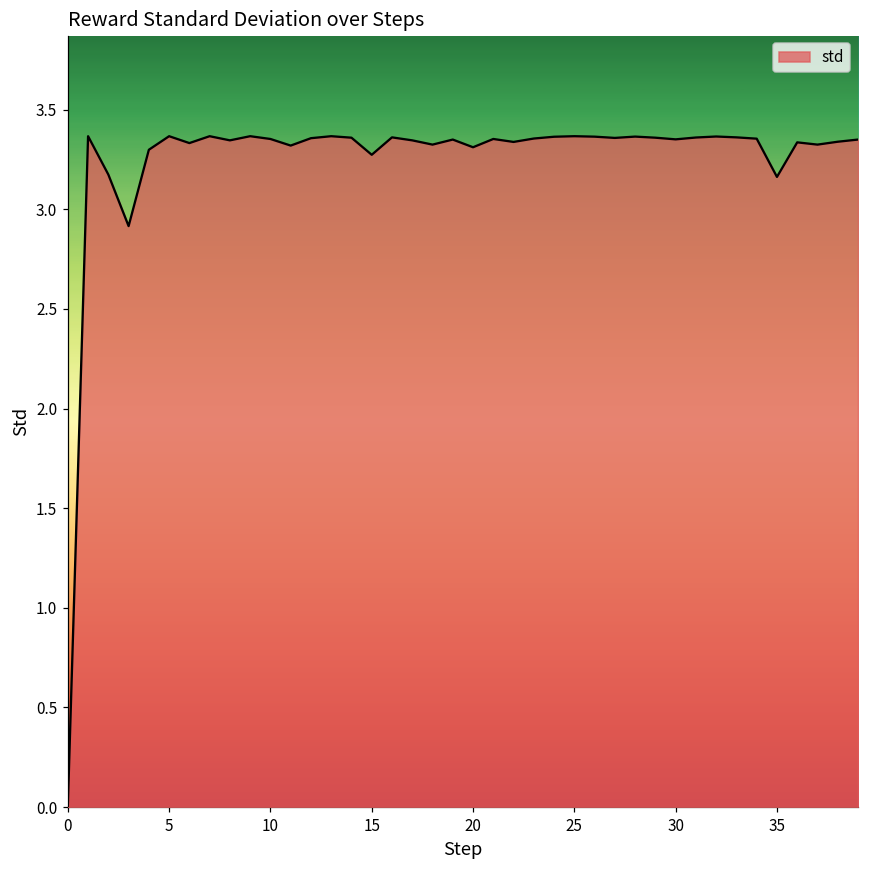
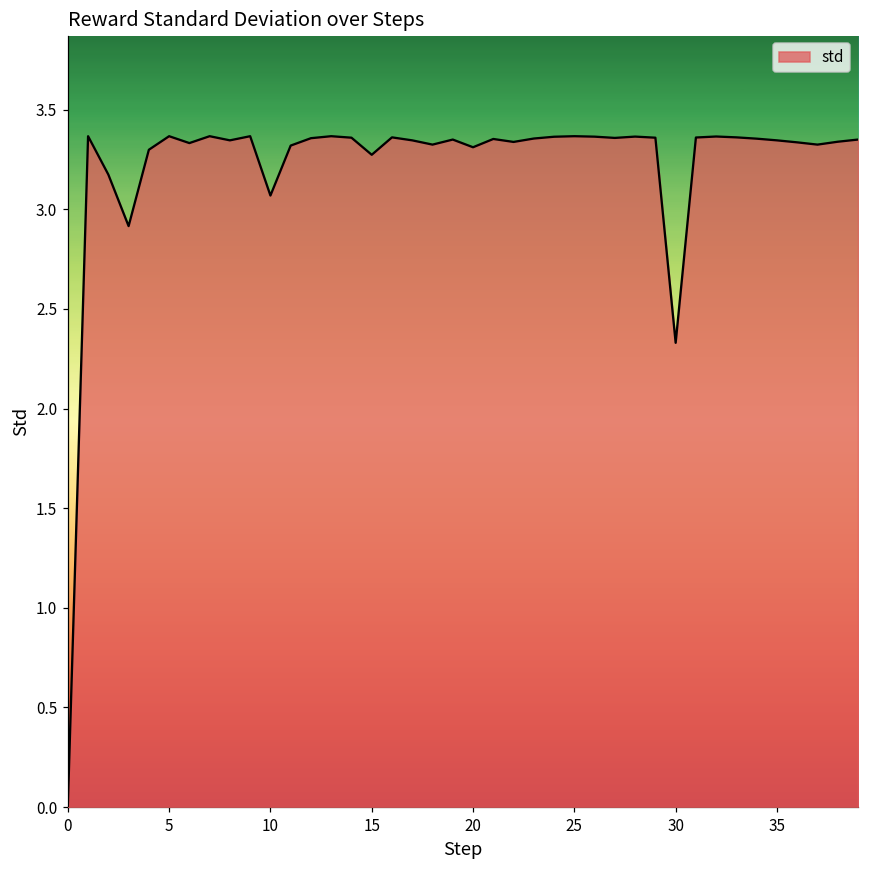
  {
    "0": 0.00,
    "5": 3.37,
-   "10": 3.35,
+   "10": 3.07,
    "15": 3.27,
    "20": 3.31,
    "25": 3.37,
-   "30": 3.35,
-   "35": 3.16
+   "30": 2.33,
+   "35": 3.35
  }
